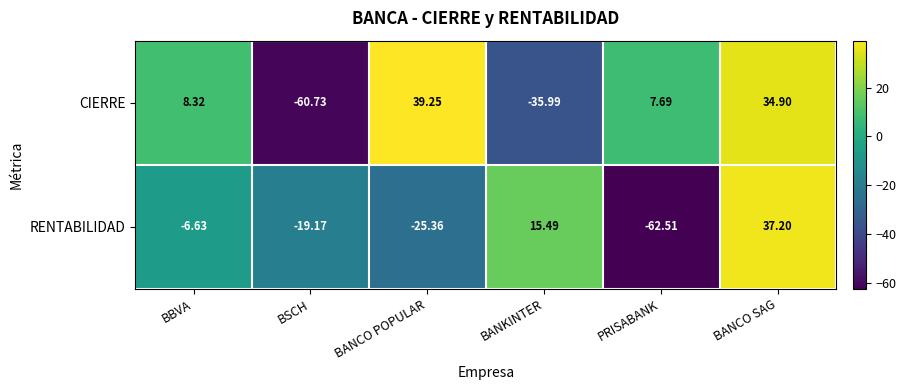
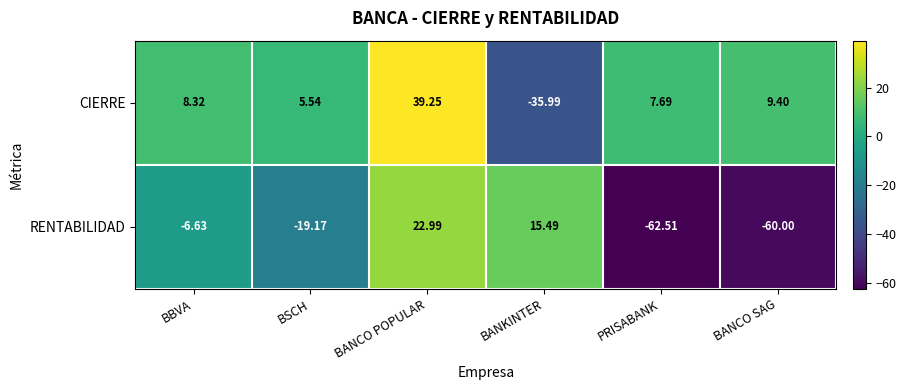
  {
    "CIERRE": {
      "BBVA": 8.32,
-     "BSCH": -60.73,
+     "BSCH": 5.54,
      "BANCO POPULAR": 39.25,
      "BANKINTER": -35.99,
      "PRISABANK": 7.69,
-     "BANCO SAG": 34.90
+     "BANCO SAG": 9.40
    },
    "RENTABILIDAD": {
      "BBVA": -6.63,
      "BSCH": -19.17,
-     "BANCO POPULAR": -25.36,
+     "BANCO POPULAR": 22.99,
      "BANKINTER": 15.49,
      "PRISABANK": -62.51,
-     "BANCO SAG": 37.20
+     "BANCO SAG": -60.00
    }
  }
